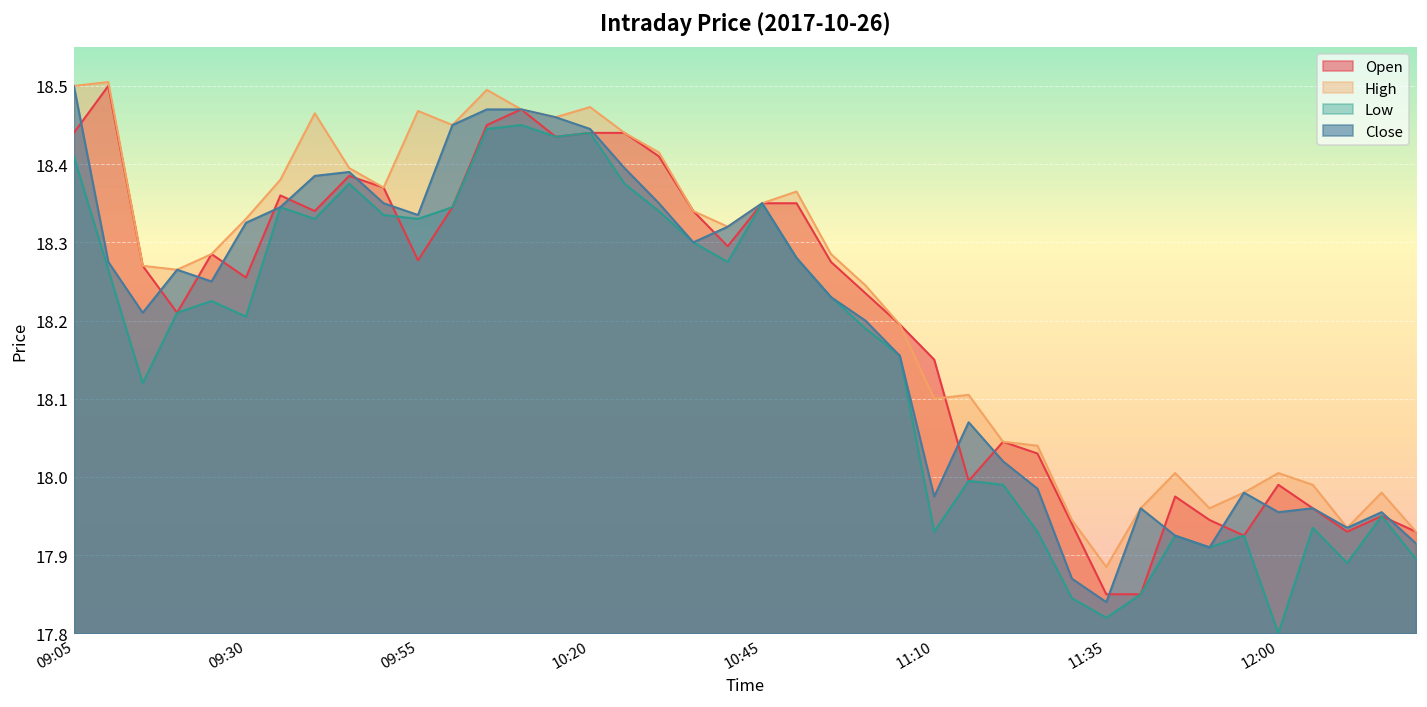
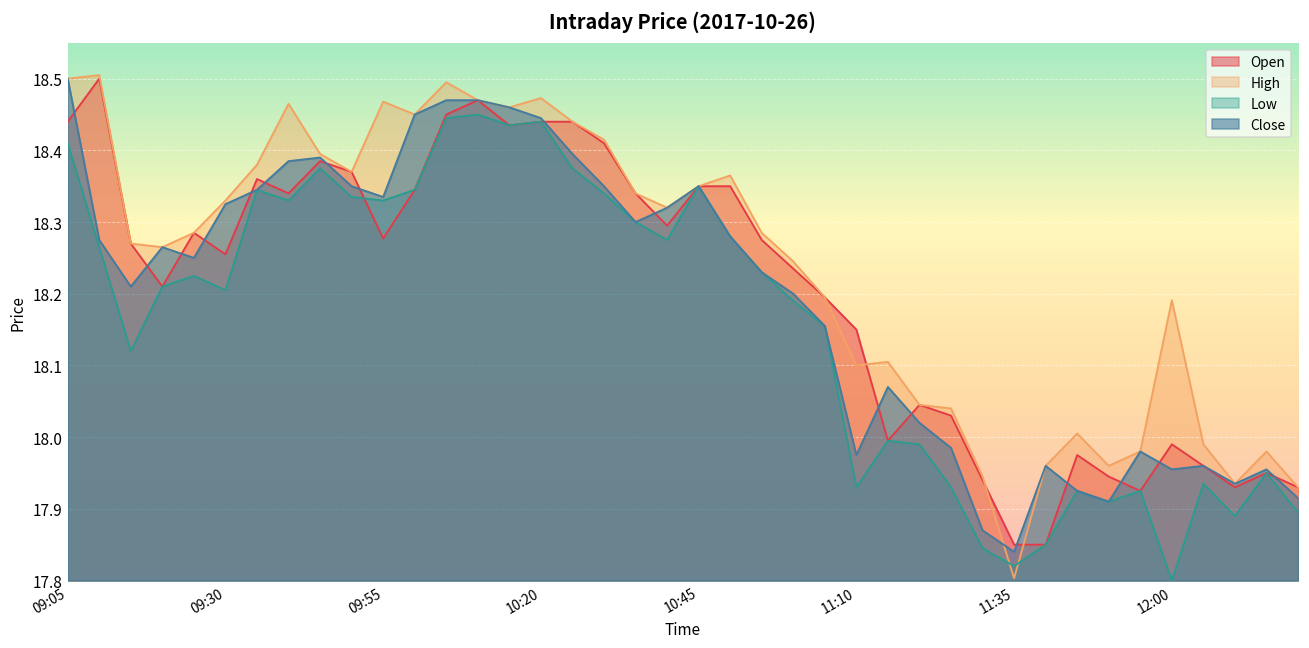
  {
    "Open": {
      "09:05": 18.44,
      "09:30": 18.26,
      "09:55": 18.28,
      "11:10": 18.15,
      "11:35": 17.85,
      "12:00": 17.99
    },
    "High": {
      "09:30": 18.33,
      "09:55": 18.47,
      "10:20": 18.47,
      "11:10": 18.10,
-     "11:35": 17.89,
-     "12:00": 18.01
+     "11:35": 17.80,
+     "12:00": 18.19
    }
  }
